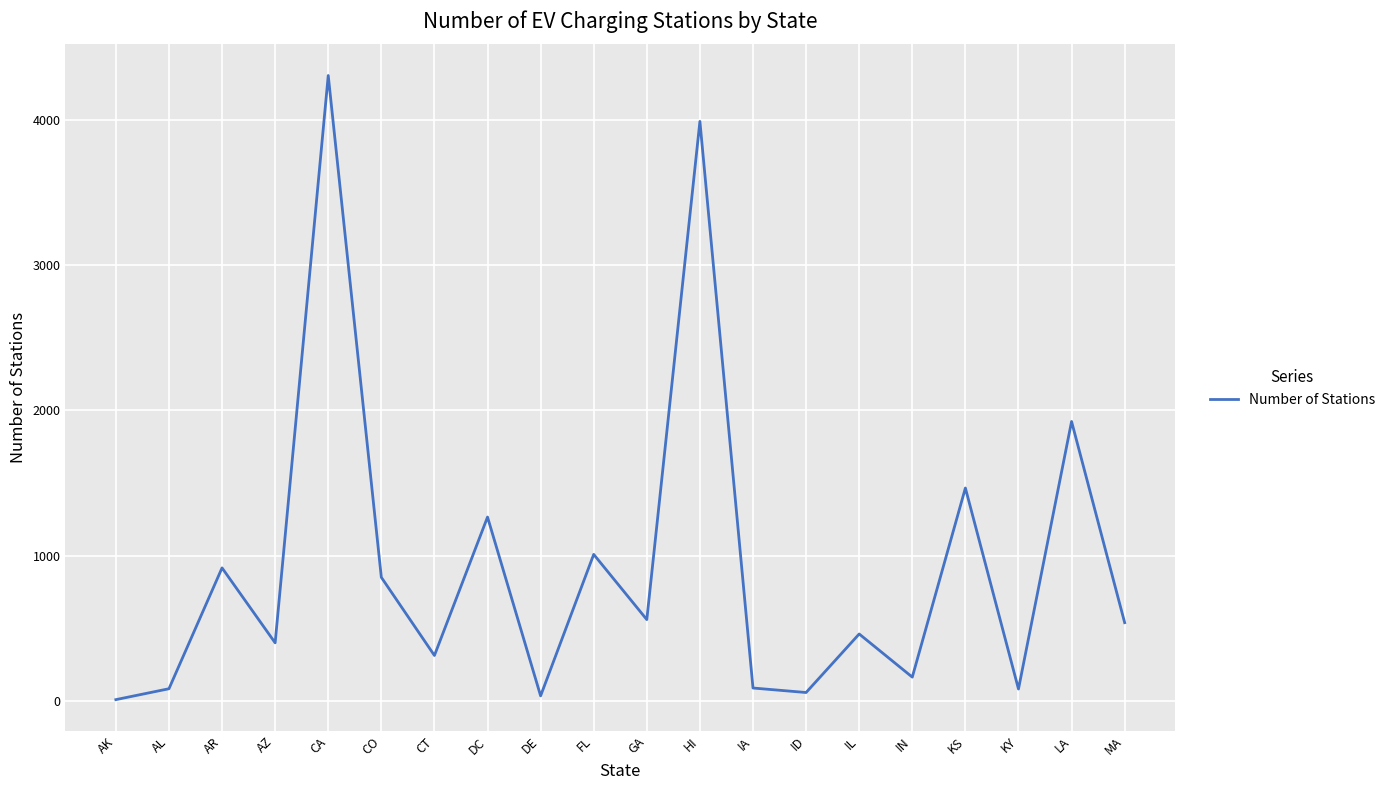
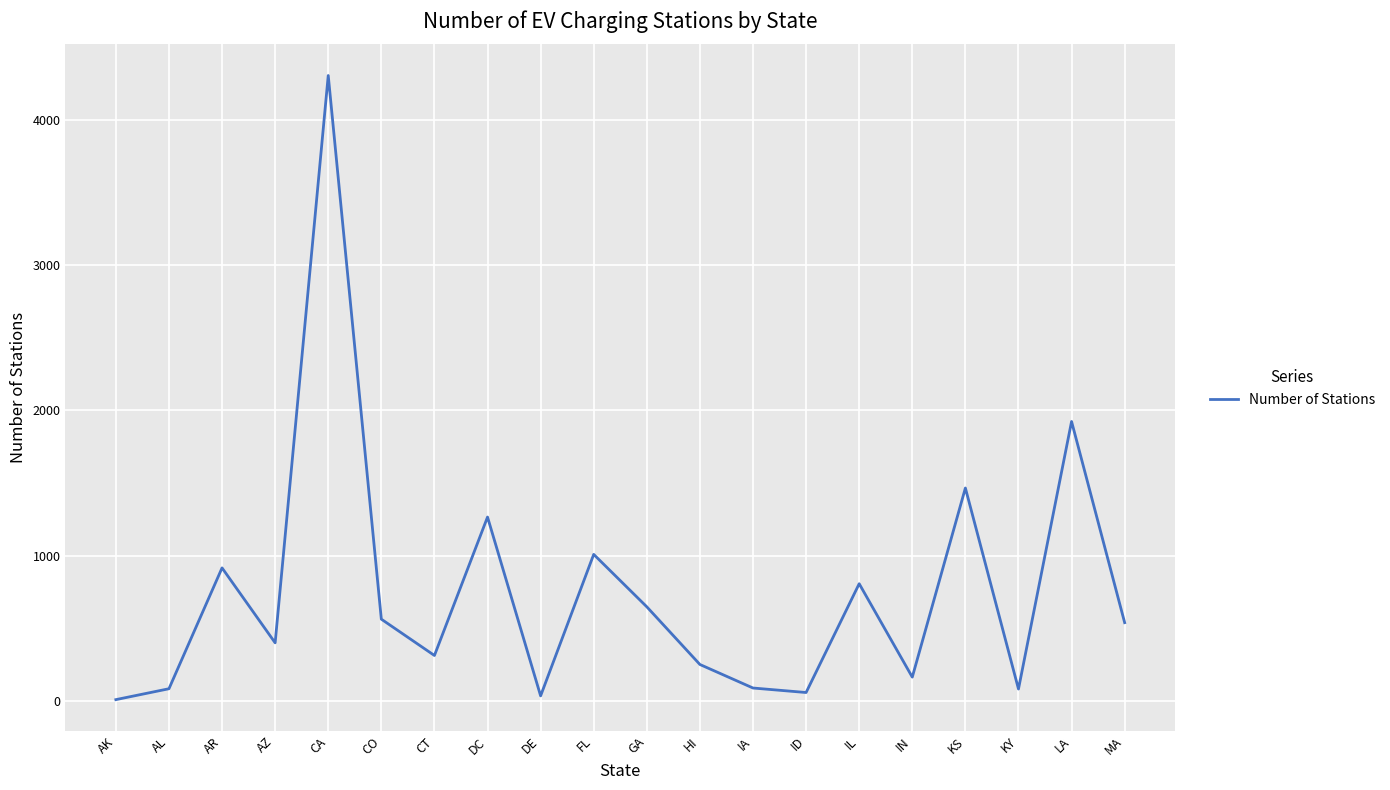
  {
    "AK": 10,
    "AL": 80,
    "AR": 920,
    "AZ": 400,
    "CA": 4310,
-   "CO": 850,
+   "CO": 560,
    "CT": 310,
    "DC": 1270,
    "DE": 30,
    "FL": 1010,
-   "GA": 560,
-   "HI": 3990,
+   "GA": 650,
+   "HI": 250,
    "IA": 90,
    "ID": 60,
-   "IL": 460,
+   "IL": 810,
    "IN": 160,
    "KS": 1470,
    "KY": 80,
    "LA": 1920,
    "MA": 540
  }
